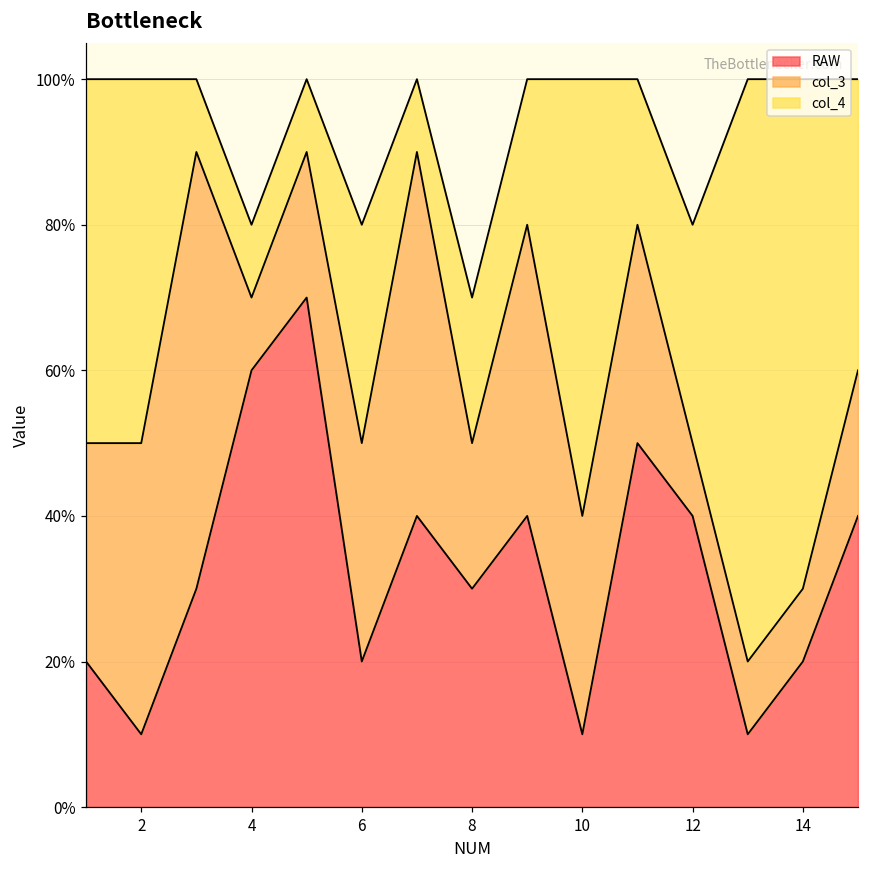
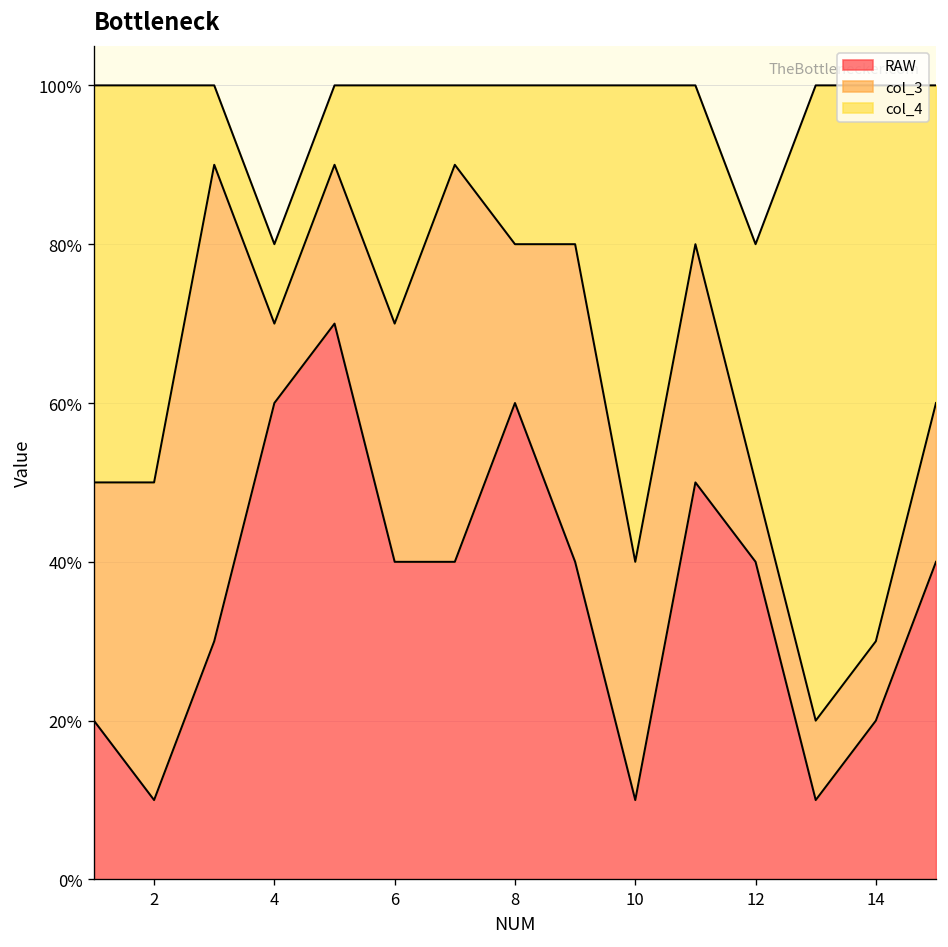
  {
    "RAW": {
      "2": "10%",
      "4": "60%",
-     "6": "20%",
-     "8": "30%",
+     "6": "40%",
+     "8": "60%",
      "10": "10%",
      "12": "40%",
      "14": "20%"
    }
  }
